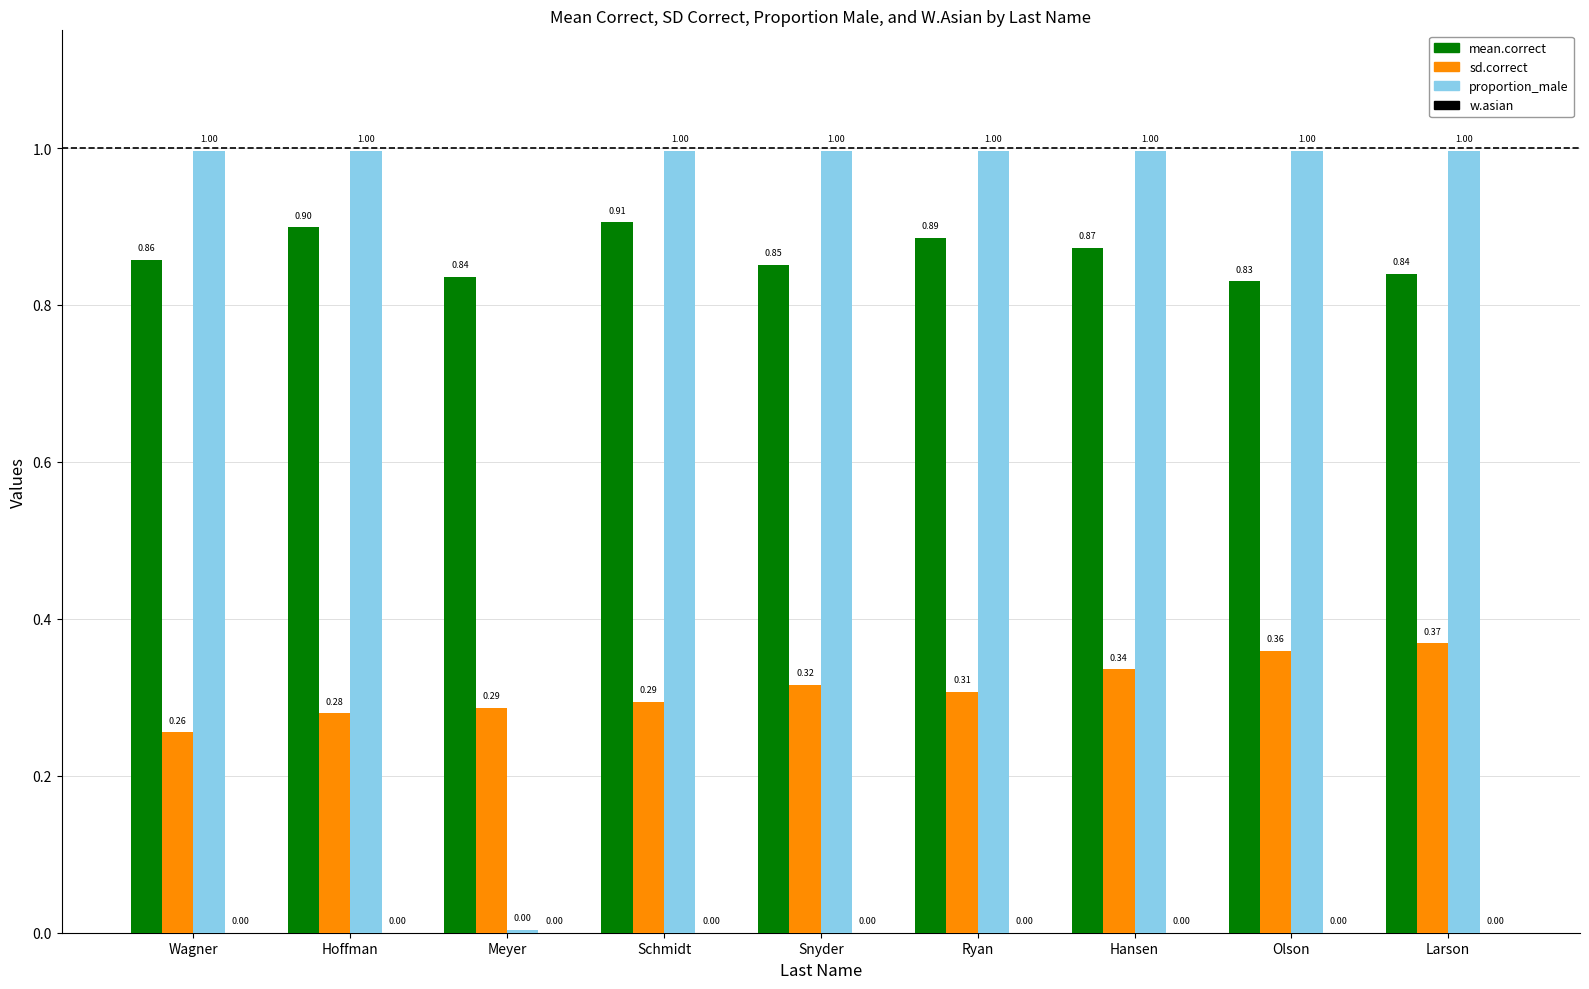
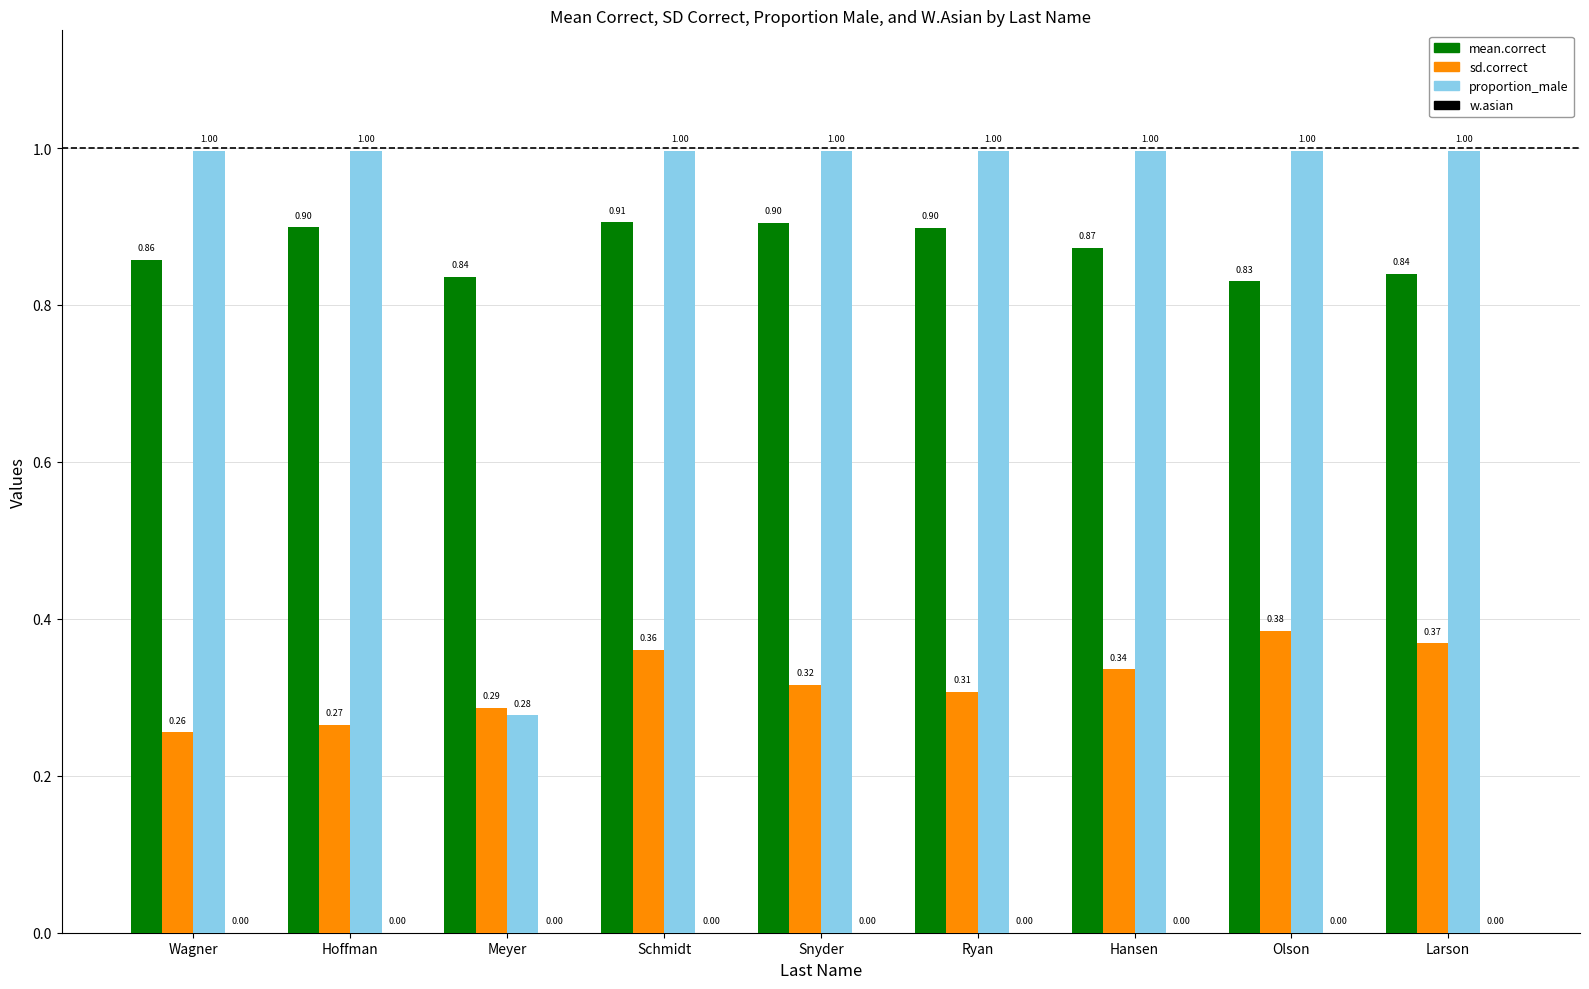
  {
    "mean.correct": {
      "Wagner": 0.86,
      "Hoffman": 0.90,
      "Meyer": 0.84,
      "Schmidt": 0.91,
-     "Snyder": 0.85,
-     "Ryan": 0.89,
+     "Snyder": 0.90,
+     "Ryan": 0.90,
      "Hansen": 0.87,
      "Olson": 0.83,
      "Larson": 0.84
    },
    "sd.correct": {
      "Wagner": 0.26,
-     "Hoffman": 0.28,
+     "Hoffman": 0.27,
      "Meyer": 0.29,
-     "Schmidt": 0.29,
+     "Schmidt": 0.36,
      "Snyder": 0.32,
      "Ryan": 0.31,
      "Hansen": 0.34,
-     "Olson": 0.36,
+     "Olson": 0.38,
      "Larson": 0.37
    },
    "proportion_male": {
      "Wagner": 1.00,
      "Hoffman": 1.00,
-     "Meyer": 0.00,
+     "Meyer": 0.28,
      "Schmidt": 1.00,
      "Snyder": 1.00,
      "Ryan": 1.00,
      "Hansen": 1.00,
      "Olson": 1.00,
      "Larson": 1.00
    },
    "w.asian": {
      "Wagner": 0.00,
      "Hoffman": 0.00,
      "Meyer": 0.00,
      "Schmidt": 0.00,
      "Snyder": 0.00,
      "Ryan": 0.00,
      "Hansen": 0.00,
      "Olson": 0.00,
      "Larson": 0.00
    }
  }
